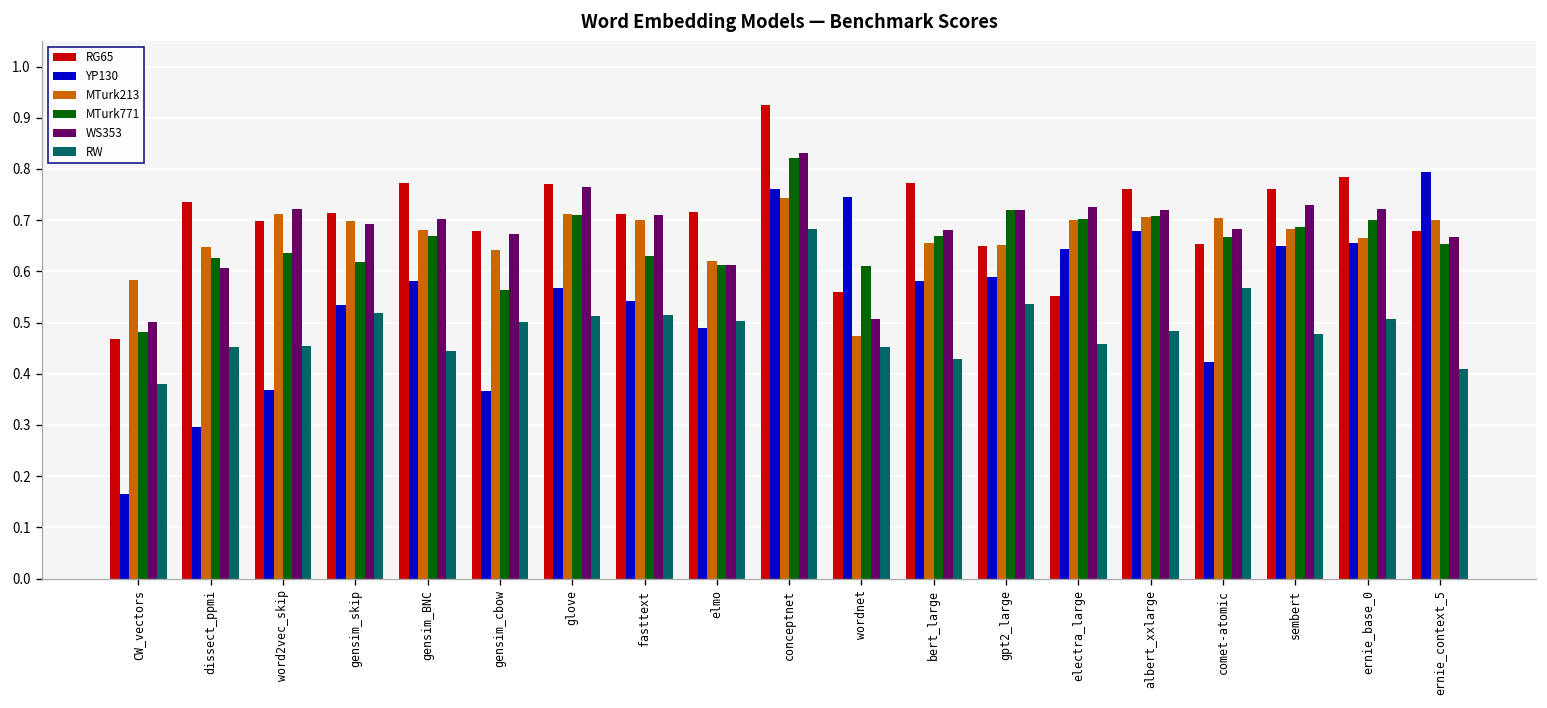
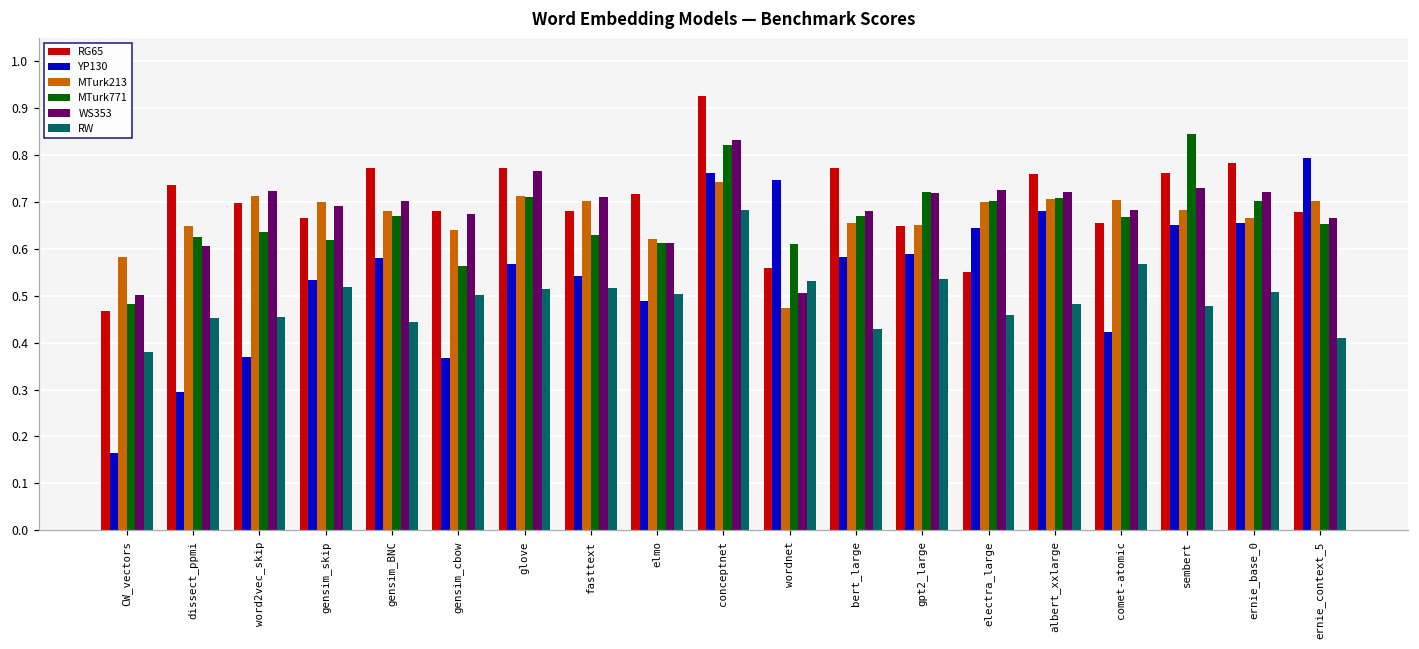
  {
    "RG65": {
      "CW_vectors": 0.47,
      "dissect_ppmi": 0.74,
      "word2vec_skip": 0.70,
-     "gensim_skip": 0.71,
+     "gensim_skip": 0.67,
      "gensim_BNC": 0.77,
      "gensim_cbow": 0.68,
      "glove": 0.77,
-     "fasttext": 0.71,
+     "fasttext": 0.68,
      "elmo": 0.72,
      "conceptnet": 0.92,
      "wordnet": 0.56,
      "bert_large": 0.77,
      "gpt2_large": 0.65,
      "electra_large": 0.55,
      "albert_xxlarge": 0.76,
      "comet-atomic": 0.65,
      "sembert": 0.76,
      "ernie_base_0": 0.78,
      "ernie_context_5": 0.68
    },
    "YP130": {
      "CW_vectors": 0.16,
      "dissect_ppmi": 0.30,
      "word2vec_skip": 0.37,
      "gensim_skip": 0.53,
      "gensim_BNC": 0.58,
      "gensim_cbow": 0.37,
      "glove": 0.57,
      "fasttext": 0.54,
      "elmo": 0.49,
      "conceptnet": 0.76,
      "wordnet": 0.75,
      "bert_large": 0.58,
      "gpt2_large": 0.59,
      "electra_large": 0.64,
      "albert_xxlarge": 0.68,
      "comet-atomic": 0.42,
      "sembert": 0.65,
      "ernie_base_0": 0.66,
      "ernie_context_5": 0.79
    },
    "MTurk213": {
      "CW_vectors": 0.58,
      "dissect_ppmi": 0.65,
      "word2vec_skip": 0.71,
      "gensim_skip": 0.70,
      "gensim_BNC": 0.68,
      "gensim_cbow": 0.64,
      "glove": 0.71,
      "fasttext": 0.70,
      "elmo": 0.62,
      "conceptnet": 0.74,
      "wordnet": 0.47,
      "bert_large": 0.65,
      "gpt2_large": 0.65,
      "electra_large": 0.70,
      "albert_xxlarge": 0.71,
      "comet-atomic": 0.70,
      "sembert": 0.68,
      "ernie_base_0": 0.67,
      "ernie_context_5": 0.70
    },
    "MTurk771": {
      "CW_vectors": 0.48,
      "dissect_ppmi": 0.63,
      "word2vec_skip": 0.64,
      "gensim_skip": 0.62,
      "gensim_BNC": 0.67,
      "gensim_cbow": 0.56,
      "glove": 0.71,
      "fasttext": 0.63,
      "elmo": 0.61,
      "conceptnet": 0.82,
      "wordnet": 0.61,
      "bert_large": 0.67,
      "gpt2_large": 0.72,
      "electra_large": 0.70,
      "albert_xxlarge": 0.71,
      "comet-atomic": 0.67,
-     "sembert": 0.69,
+     "sembert": 0.85,
      "ernie_base_0": 0.70,
      "ernie_context_5": 0.65
    },
    "WS353": {
      "CW_vectors": 0.50,
      "dissect_ppmi": 0.61,
      "word2vec_skip": 0.72,
      "gensim_skip": 0.69,
      "gensim_BNC": 0.70,
      "gensim_cbow": 0.67,
      "glove": 0.77,
      "fasttext": 0.71,
      "elmo": 0.61,
      "conceptnet": 0.83,
      "wordnet": 0.51,
      "bert_large": 0.68,
      "gpt2_large": 0.72,
      "electra_large": 0.73,
      "albert_xxlarge": 0.72,
      "comet-atomic": 0.68,
      "sembert": 0.73,
      "ernie_base_0": 0.72,
      "ernie_context_5": 0.67
    },
    "RW": {
      "CW_vectors": 0.38,
      "dissect_ppmi": 0.45,
      "word2vec_skip": 0.45,
      "gensim_skip": 0.52,
      "gensim_BNC": 0.44,
      "gensim_cbow": 0.50,
      "glove": 0.51,
      "fasttext": 0.52,
      "elmo": 0.50,
      "conceptnet": 0.68,
-     "wordnet": 0.45,
+     "wordnet": 0.53,
      "bert_large": 0.43,
      "gpt2_large": 0.54,
      "electra_large": 0.46,
      "albert_xxlarge": 0.48,
      "comet-atomic": 0.57,
      "sembert": 0.48,
      "ernie_base_0": 0.51,
      "ernie_context_5": 0.41
    }
  }
